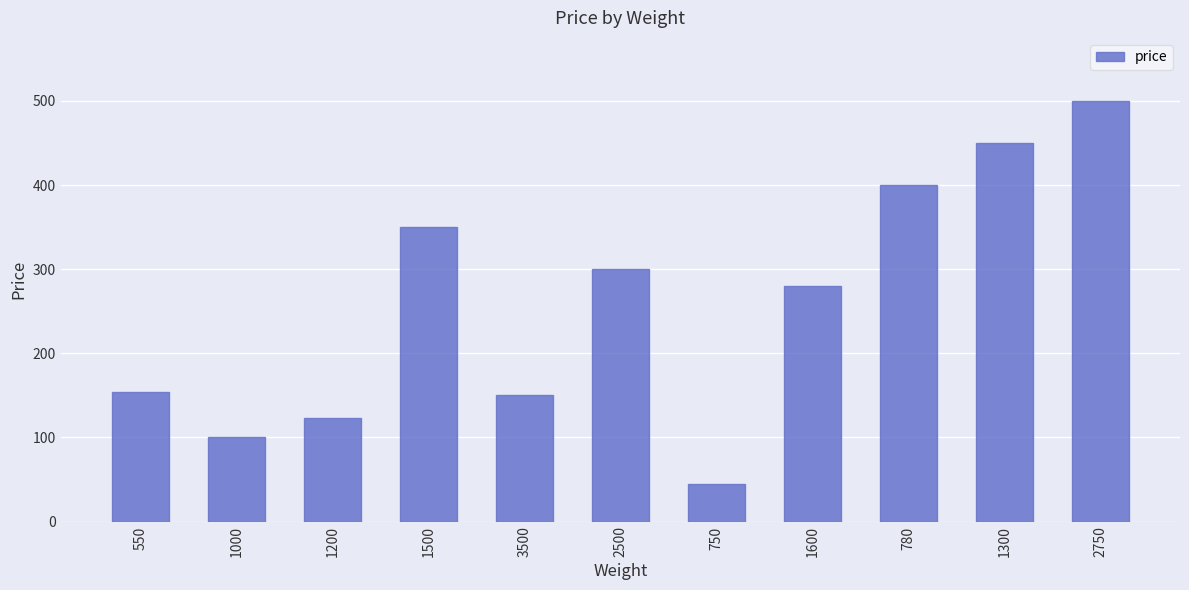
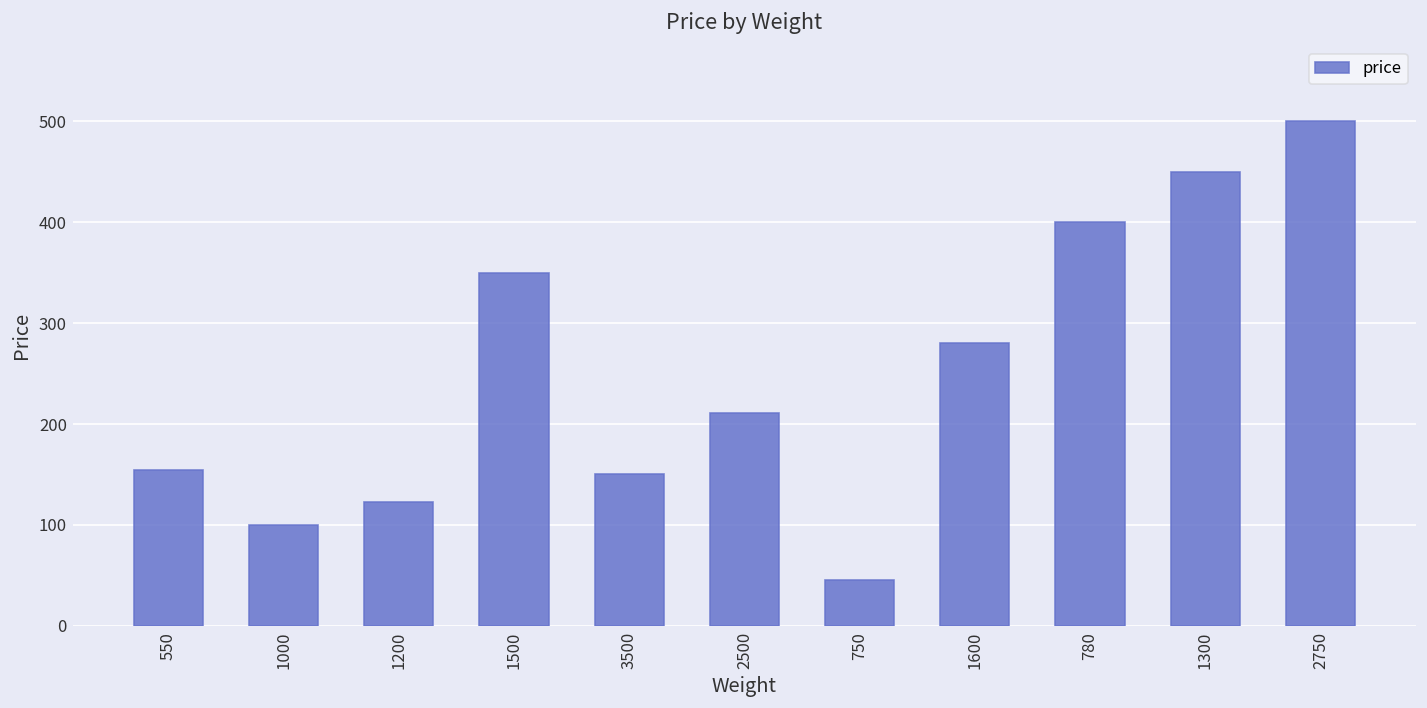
  {
    "550": 150,
    "1000": 100,
    "1200": 120,
    "1500": 350,
    "3500": 150,
-   "2500": 300,
+   "2500": 210,
    "750": 50,
    "1600": 280,
    "780": 400,
    "1300": 450,
    "2750": 500
  }
